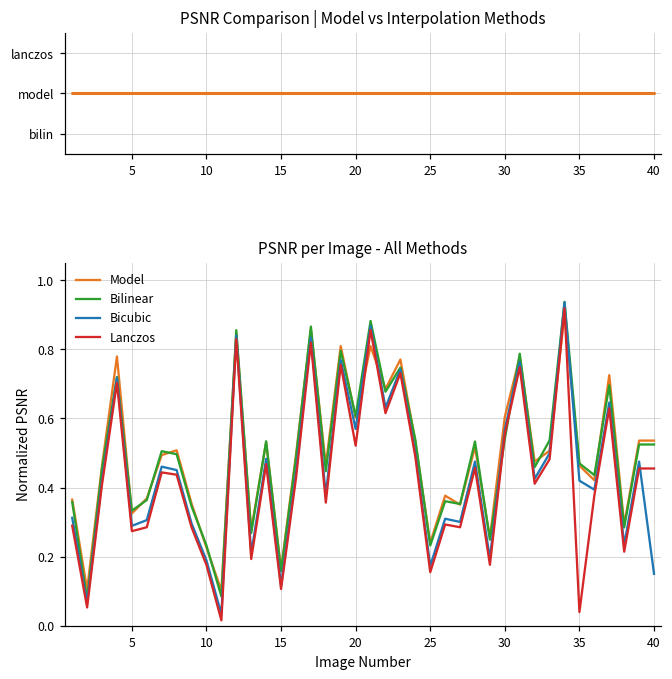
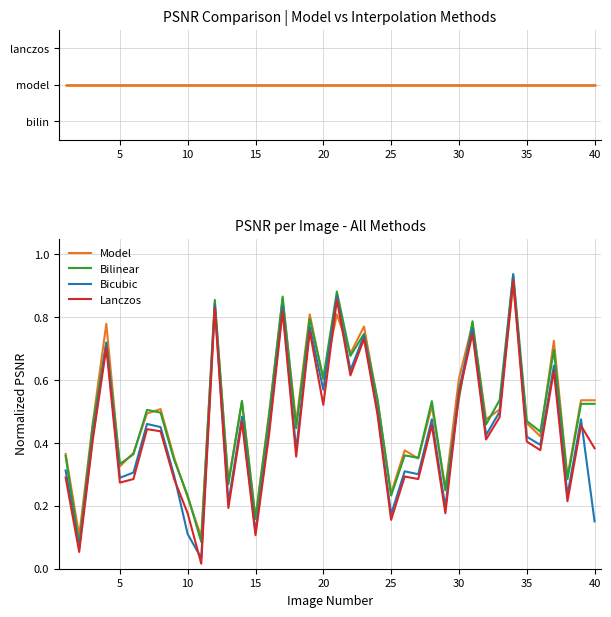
  {
    "PSNR per Image - All Methods": {
      "Model": {
        "30": 0.61,
        "40": 0.54
      },
      "Bilinear": {
        "30": 0.54,
        "40": 0.52
      },
      "Bicubic": {
        "5": 0.29,
-       "10": 0.19,
+       "10": 0.11,
        "15": 0.12,
        "20": 0.57,
        "25": 0.17,
        "30": 0.57,
        "35": 0.42,
        "40": 0.15
      },
      "Lanczos": {
        "5": 0.27,
        "10": 0.18,
        "15": 0.11,
        "20": 0.52,
        "25": 0.16,
        "30": 0.56,
-       "35": 0.04,
-       "40": 0.46
+       "35": 0.40,
+       "40": 0.38
      }
    }
  }
